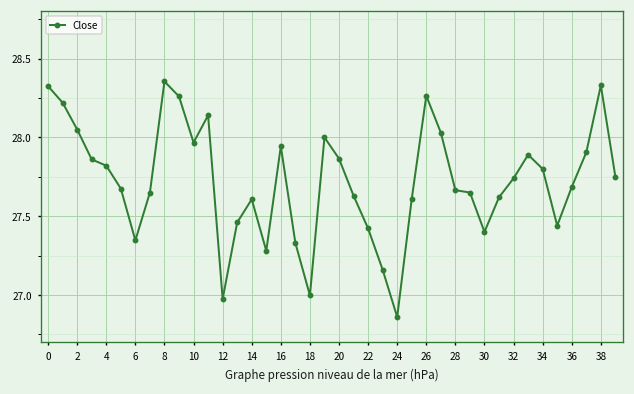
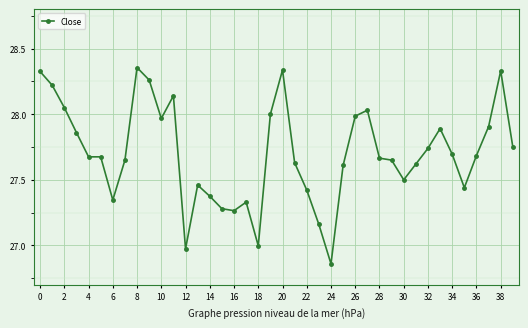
  {
    "0": 28.33,
    "2": 28.05,
-   "4": 27.82,
+   "4": 27.67,
    "6": 27.35,
    "8": 28.35,
    "10": 27.97,
    "12": 26.97,
-   "14": 27.61,
-   "16": 27.94,
+   "14": 27.38,
+   "16": 27.26,
    "18": 27.00,
-   "20": 27.86,
+   "20": 28.34,
    "22": 27.42,
    "24": 26.86,
-   "26": 28.26,
+   "26": 27.99,
    "28": 27.67,
-   "30": 27.4,
+   "30": 27.5,
    "32": 27.74,
-   "34": 27.80,
+   "34": 27.69,
    "36": 27.68,
    "38": 28.33
  }
